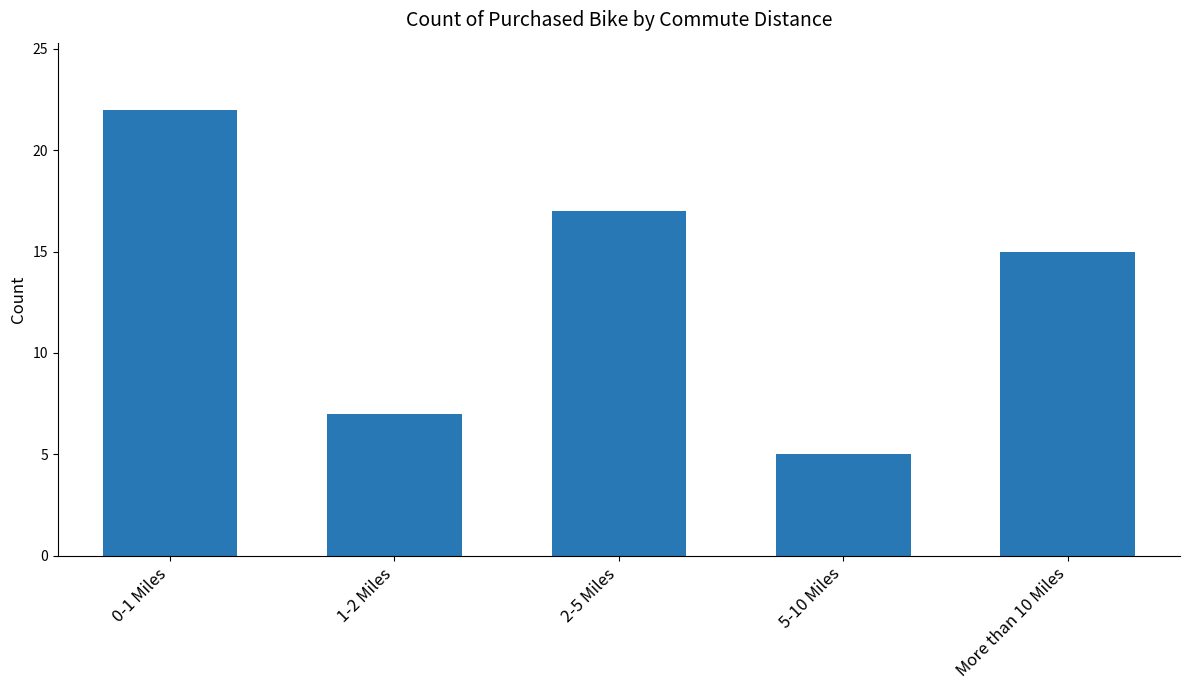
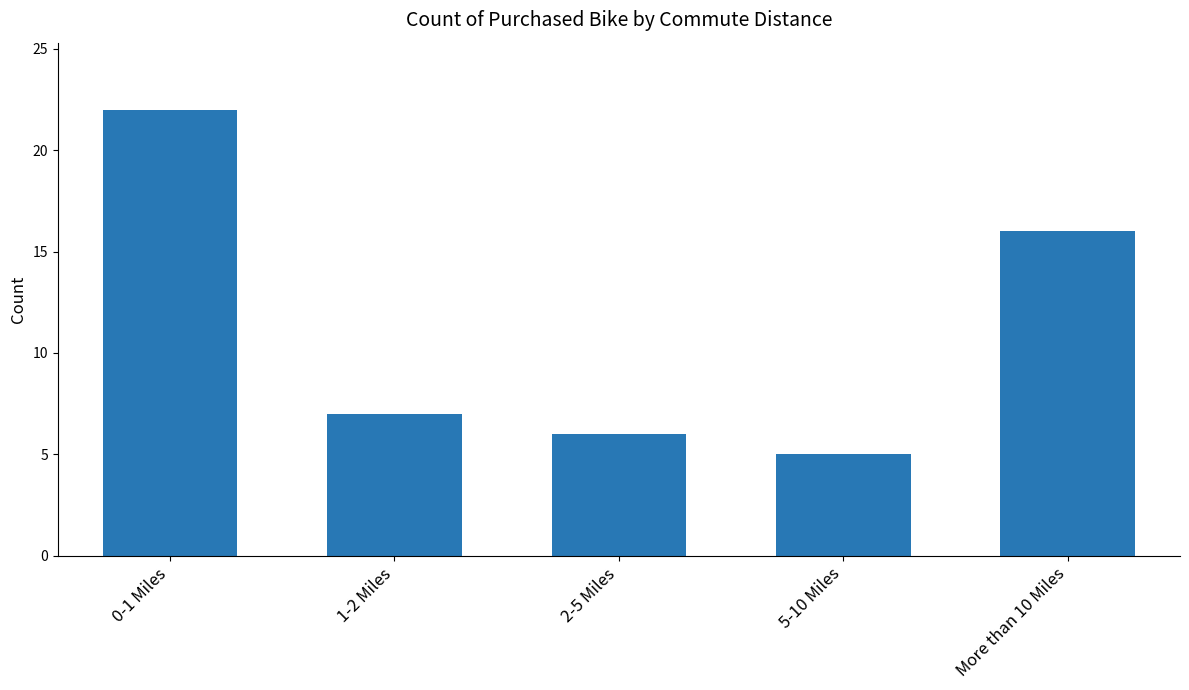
  {
    "0-1 Miles": 22,
    "1-2 Miles": 7,
-   "2-5 Miles": 17,
+   "2-5 Miles": 6,
    "5-10 Miles": 5,
-   "More than 10 Miles": 15
+   "More than 10 Miles": 16
  }
